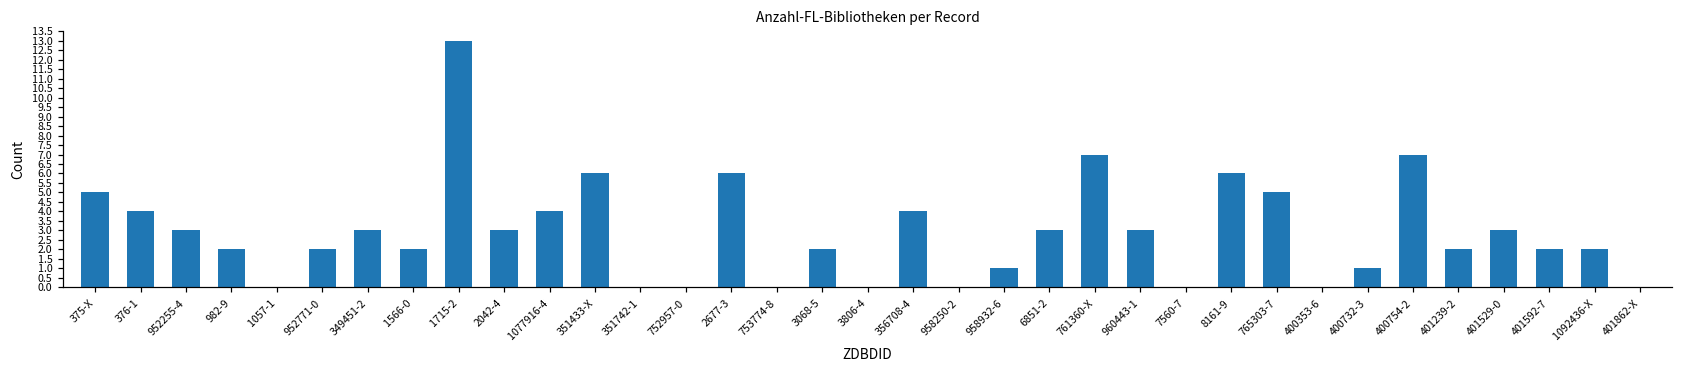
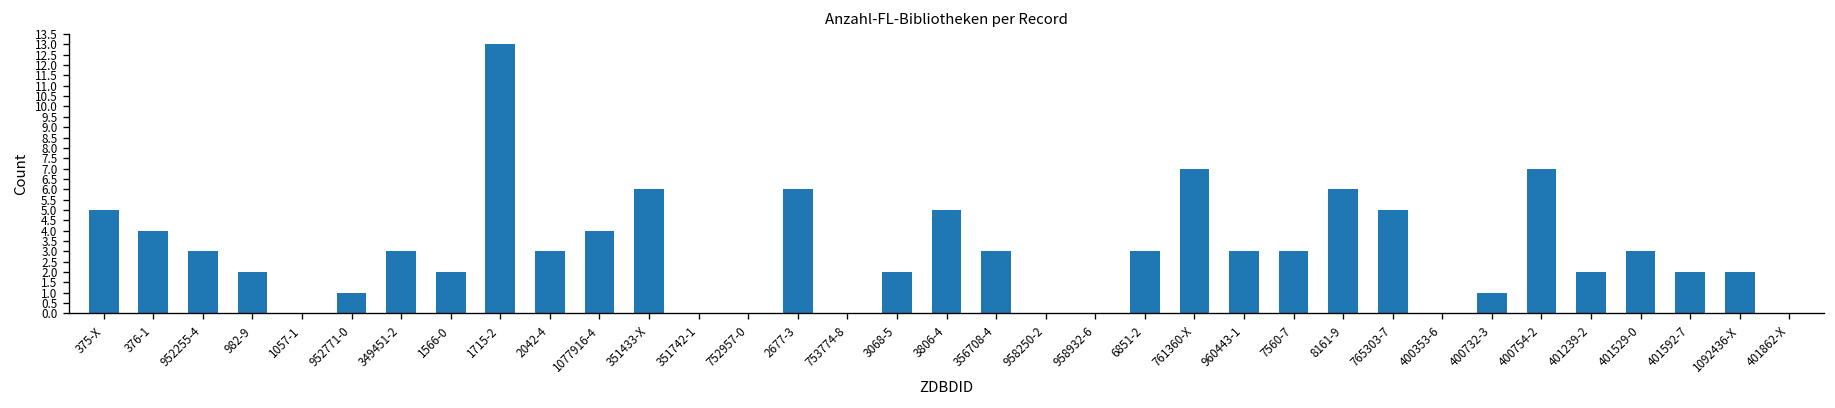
  {
    "375-X": 5,
    "376-1": 4,
    "952255-4": 3,
    "982-9": 2,
    "1057-1": 0,
-   "952771-0": 2,
+   "952771-0": 1,
    "349451-2": 3,
    "1566-0": 2,
    "1715-2": 13,
    "2042-4": 3,
    "1077916-4": 4,
    "351433-X": 6,
    "351742-1": 0,
    "752957-0": 0,
    "2677-3": 6,
    "753774-8": 0,
    "3068-5": 2,
-   "3806-4": 0,
-   "356708-4": 4,
+   "3806-4": 5,
+   "356708-4": 3,
    "958250-2": 0,
-   "958932-6": 1,
+   "958932-6": 0,
    "6851-2": 3,
    "761360-X": 7,
    "960443-1": 3,
-   "7560-7": 0,
+   "7560-7": 3,
    "8161-9": 6,
    "765303-7": 5,
    "400353-6": 0,
    "400732-3": 1,
    "400754-2": 7,
    "401239-2": 2,
    "401529-0": 3,
    "401592-7": 2,
    "1092436-X": 2,
    "401862-X": 0
  }
